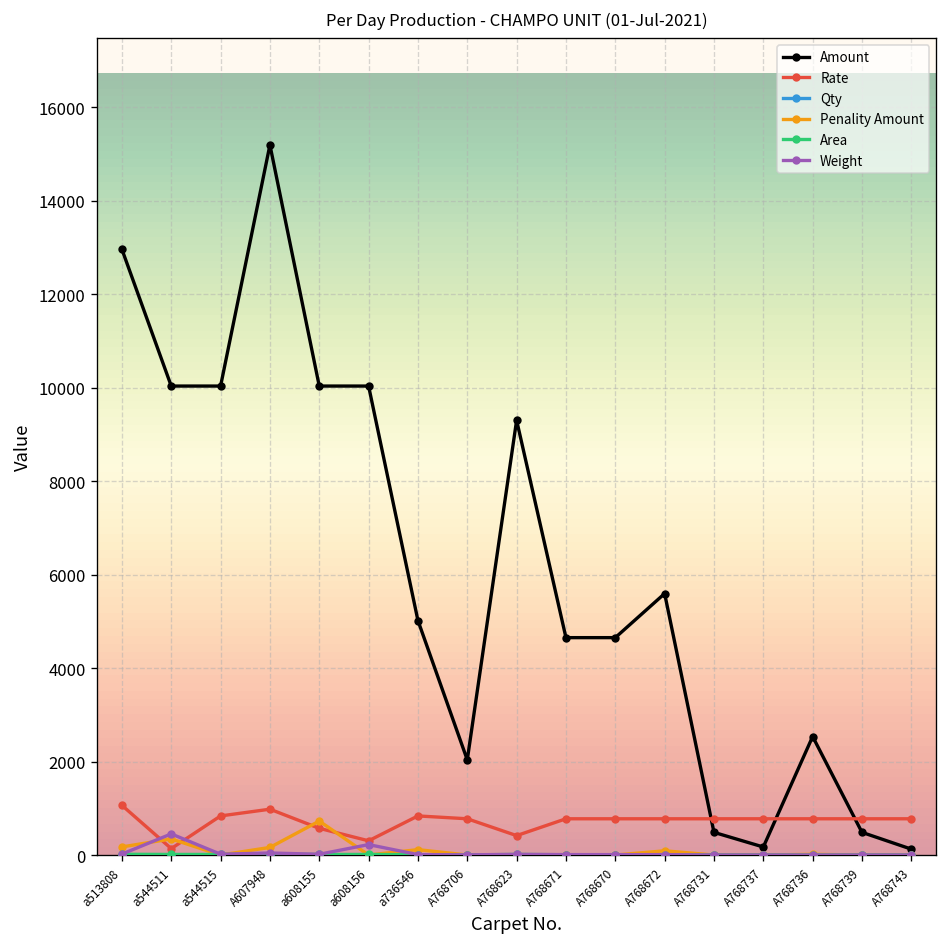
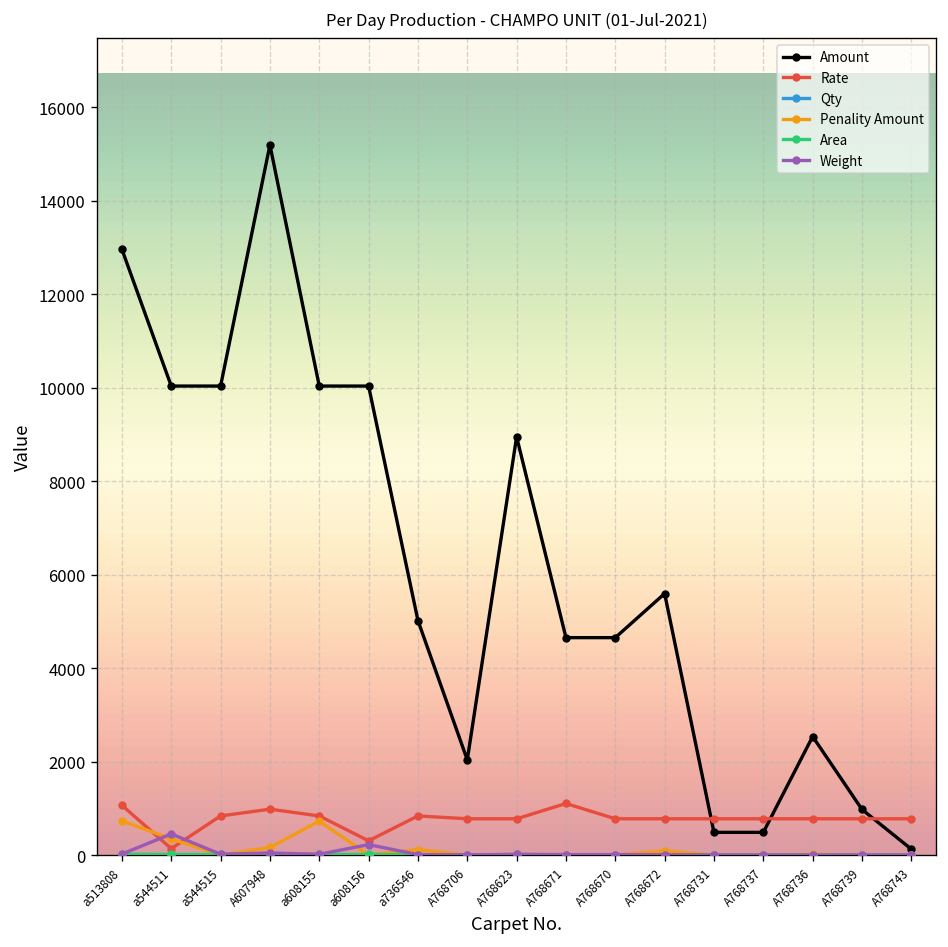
  {
    "Amount": {
      "a513808": 13000,
      "a544511": 10000,
      "a544515": 10000,
      "A607948": 15200,
      "a608155": 10000,
      "a608156": 10000,
      "a736546": 5000,
      "A768706": 2000,
-     "A768623": 9300,
+     "A768623": 8900,
      "A768671": 4700,
      "A768670": 4700,
      "A768672": 5600,
      "A768731": 500,
-     "A768737": 200,
+     "A768737": 500,
      "A768736": 2500,
-     "A768739": 500,
+     "A768739": 1000,
      "A768743": 100
    },
    "Rate": {
      "a513808": 1100,
      "a544511": 100,
      "a544515": 800,
      "A607948": 1000,
-     "a608155": 600,
+     "a608155": 800,
      "a608156": 300,
      "a736546": 800,
      "A768706": 800,
-     "A768623": 400,
-     "A768671": 800,
+     "A768623": 800,
+     "A768671": 1100,
      "A768670": 800,
      "A768672": 800,
      "A768731": 800,
      "A768737": 800,
      "A768736": 800,
      "A768739": 800,
      "A768743": 800
    },
    "Area": {
      "a544511": 0
    },
    "Penality Amount": {
-     "a513808": 200,
+     "a513808": 700,
      "a544511": 300,
      "A607948": 200,
      "a608155": 700,
      "a736546": 100,
      "A768672": 100
    },
    "Weight": {
      "a544511": 500,
      "a608156": 200
    }
  }
